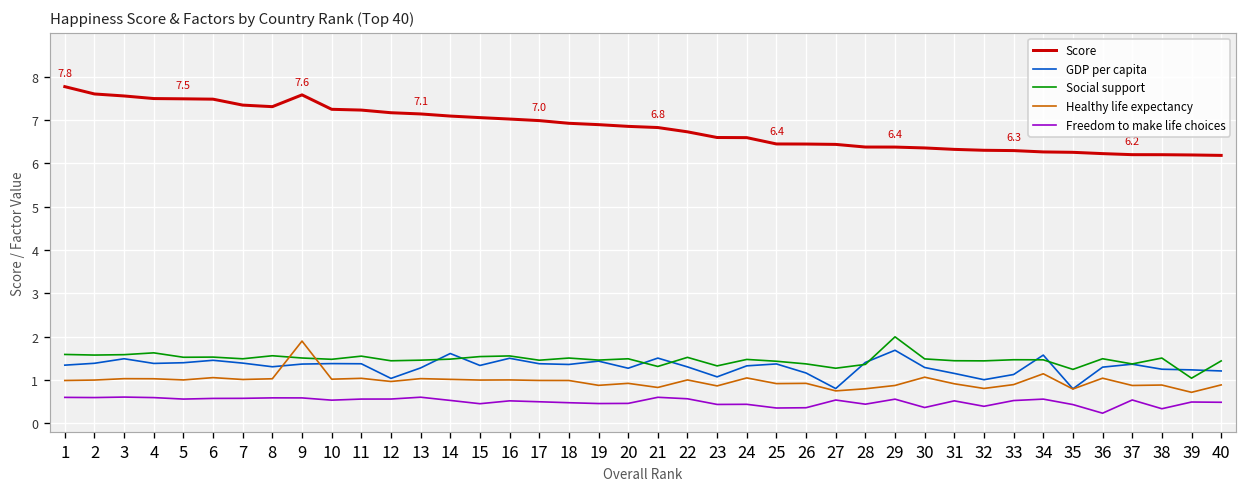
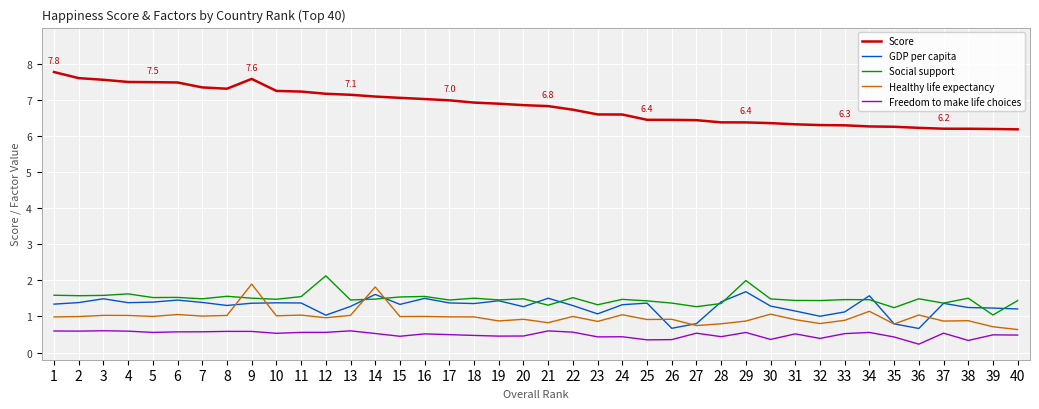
  {
    "Score": {
      "1": 7.8,
      "5": 7.5,
      "9": 7.6,
      "13": 7.1,
      "17": 7.0,
      "21": 6.8,
      "25": 6.4,
      "29": 6.4,
      "33": 6.3,
      "37": 6.2
    },
    "GDP per capita": {
      "1": 1.3,
      "2": 1.4,
      "3": 1.5,
      "4": 1.4,
      "5": 1.4,
      "6": 1.5,
      "7": 1.4,
      "8": 1.3,
      "9": 1.4,
      "10": 1.4,
      "11": 1.4,
      "13": 1.3,
      "14": 1.6,
      "15": 1.3,
      "17": 1.4,
      "18": 1.4,
      "20": 1.3,
      "21": 1.5,
      "22": 1.3,
      "23": 1.1,
      "24": 1.3,
-     "26": 1.2,
+     "26": 0.7,
      "29": 1.7,
      "30": 1.3,
      "31": 1.1,
      "32": 1.0,
      "33": 1.1,
      "34": 1.6,
-     "36": 1.3,
+     "36": 0.7,
      "38": 1.2,
      "39": 1.2,
      "40": 1.2
    },
    "Social support": {
      "1": 1.6,
      "2": 1.6,
      "3": 1.6,
      "4": 1.6,
      "5": 1.5,
      "6": 1.5,
      "7": 1.5,
      "8": 1.6,
      "9": 1.5,
      "10": 1.5,
      "11": 1.5,
-     "12": 1.4,
+     "12": 2.1,
      "13": 1.5,
      "14": 1.5,
      "15": 1.5,
      "17": 1.5,
      "18": 1.5,
      "20": 1.5,
      "21": 1.3,
      "22": 1.5,
      "23": 1.3,
      "24": 1.5,
      "26": 1.4,
      "27": 1.3,
      "29": 2.0,
      "30": 1.5,
      "31": 1.4,
      "32": 1.4,
      "33": 1.5,
      "34": 1.5,
      "35": 1.2,
      "36": 1.5,
      "38": 1.5,
      "39": 1.0,
      "40": 1.4
    },
    "Healthy life expectancy": {
      "1": 1.0,
      "2": 1.0,
      "3": 1.0,
      "4": 1.0,
      "5": 1.0,
      "6": 1.1,
      "7": 1.0,
      "8": 1.0,
      "9": 1.9,
      "10": 1.0,
      "11": 1.0,
      "13": 1.0,
-     "14": 1.0,
+     "14": 1.8,
      "15": 1.0,
      "16": 1.0,
      "17": 1.0,
      "18": 1.0,
      "19": 0.9,
      "20": 0.9,
      "21": 0.8,
      "22": 1.0,
      "23": 0.9,
      "24": 1.0,
      "25": 0.9,
      "26": 0.9,
      "28": 0.8,
      "29": 0.9,
      "30": 1.1,
      "31": 0.9,
      "32": 0.8,
      "33": 0.9,
      "34": 1.1,
      "36": 1.0,
      "37": 0.9,
      "38": 0.9,
      "39": 0.7,
-     "40": 0.9
+     "40": 0.6
    },
    "Freedom to make life choices": {
      "1": 0.6,
      "2": 0.6,
      "3": 0.6,
      "4": 0.6,
      "5": 0.6,
      "6": 0.6,
      "7": 0.6,
      "8": 0.6,
      "9": 0.6,
      "10": 0.5,
      "11": 0.6,
      "12": 0.6,
      "13": 0.6,
      "14": 0.5,
      "15": 0.5,
      "16": 0.5,
      "17": 0.5,
      "18": 0.5,
      "19": 0.5,
      "20": 0.5,
      "21": 0.6,
      "22": 0.6,
      "23": 0.4,
      "24": 0.4,
      "25": 0.4,
      "26": 0.4,
      "27": 0.5,
      "28": 0.4,
      "29": 0.6,
      "30": 0.4,
      "31": 0.5,
      "32": 0.4,
      "33": 0.5,
      "34": 0.6,
      "35": 0.4,
      "36": 0.2,
      "37": 0.5,
      "38": 0.3,
      "39": 0.5,
      "40": 0.5
    }
  }
